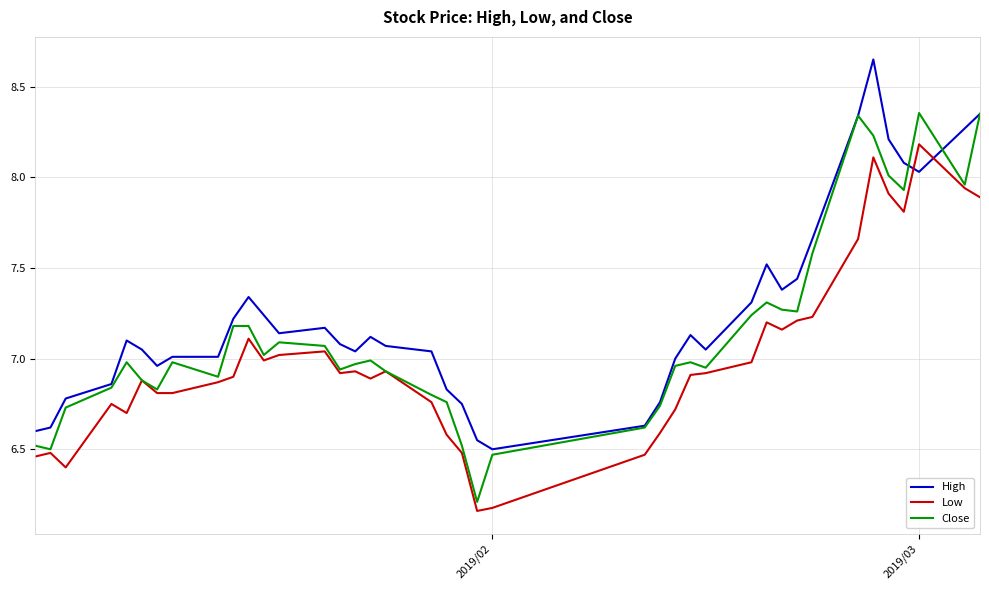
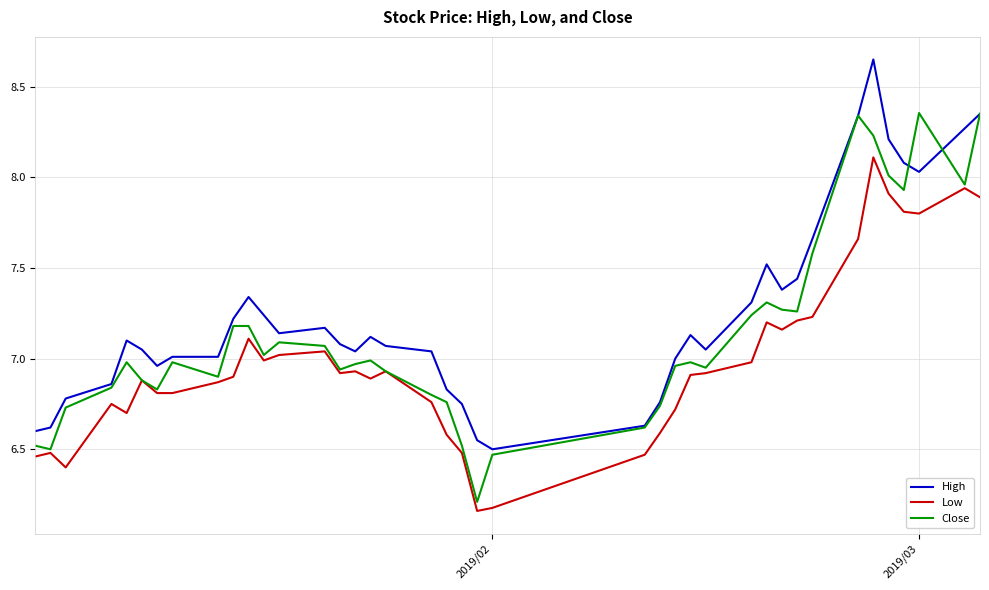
  {
    "High": {
      "2019/02": 6.50,
      "2019/03": 8.03
    },
    "Low": {
      "2019/02": 6.18,
-     "2019/03": 8.18
+     "2019/03": 7.80
    },
    "Close": {
      "2019/02": 6.47,
      "2019/03": 8.35
    }
  }
